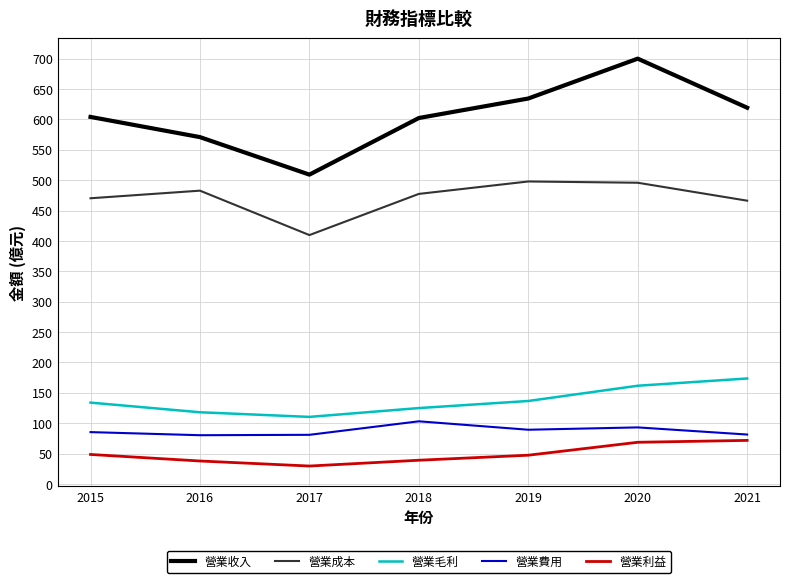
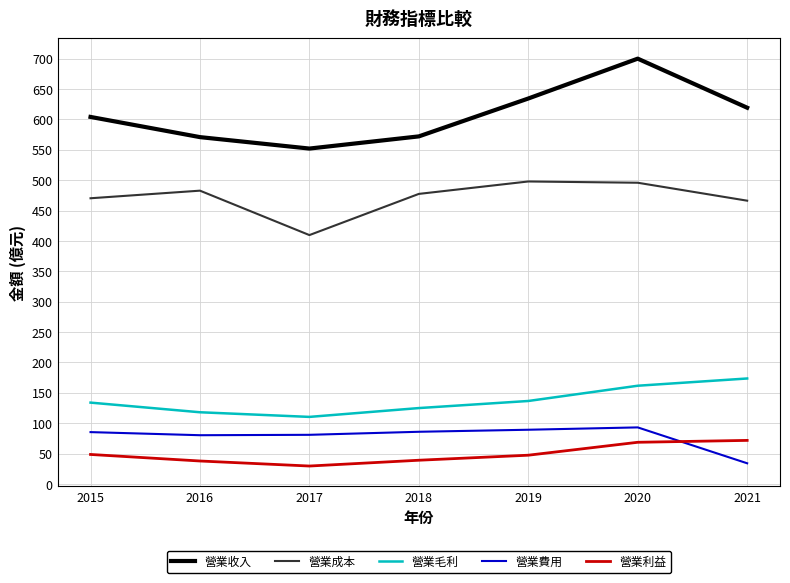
  {
    "營業收入": {
      "2015": 600,
      "2016": 570,
-     "2017": 510,
-     "2018": 600,
+     "2017": 550,
+     "2018": 570,
      "2019": 630,
      "2020": 700,
      "2021": 620
    },
    "營業成本": {
      "2015": 470,
      "2016": 480,
      "2017": 410,
      "2018": 480,
      "2019": 500,
      "2020": 500,
      "2021": 470
    },
    "營業毛利": {
      "2015": 130,
      "2016": 120,
      "2017": 110,
      "2018": 120,
      "2019": 140,
      "2020": 160,
      "2021": 170
    },
    "營業費用": {
      "2015": 90,
      "2016": 80,
      "2017": 80,
-     "2018": 100,
+     "2018": 90,
      "2019": 90,
      "2020": 90,
-     "2021": 80
+     "2021": 30
    },
    "營業利益": {
      "2015": 50,
      "2016": 40,
      "2017": 30,
      "2018": 40,
      "2019": 50,
      "2020": 70,
      "2021": 70
    }
  }
